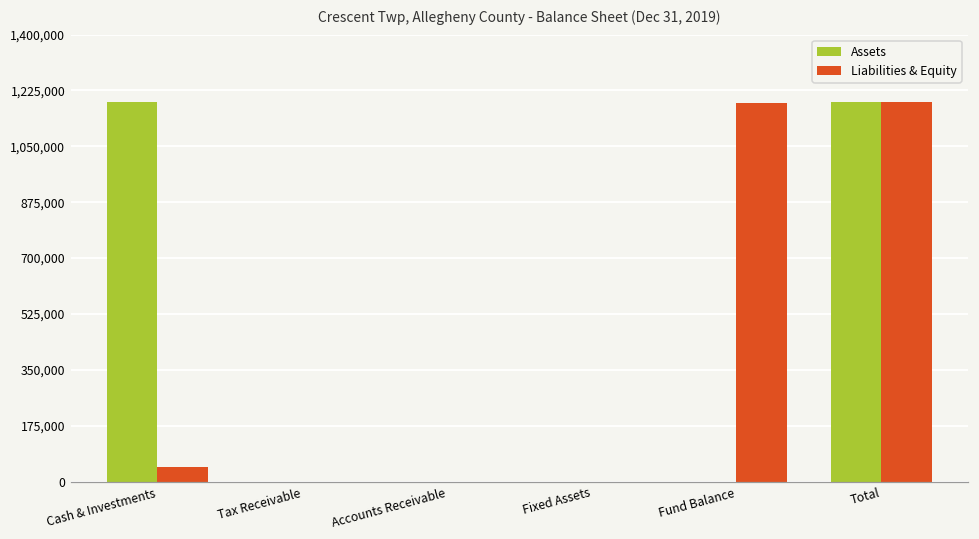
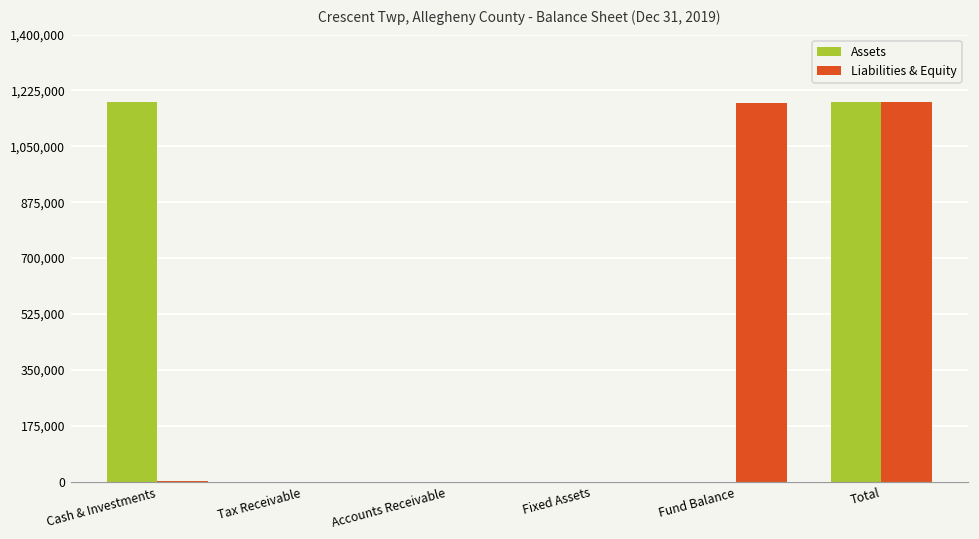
  {
    "Assets": {
      "Cash & Investments": "1,190,000",
      "Tax Receivable": "0",
      "Accounts Receivable": "0",
      "Fixed Assets": "0",
      "Fund Balance": "0",
      "Total": "1,190,000"
    },
    "Liabilities & Equity": {
-     "Cash & Investments": "50,000",
+     "Cash & Investments": "0",
      "Tax Receivable": "0",
      "Accounts Receivable": "0",
      "Fixed Assets": "0",
      "Fund Balance": "1,190,000",
      "Total": "1,190,000"
    }
  }
